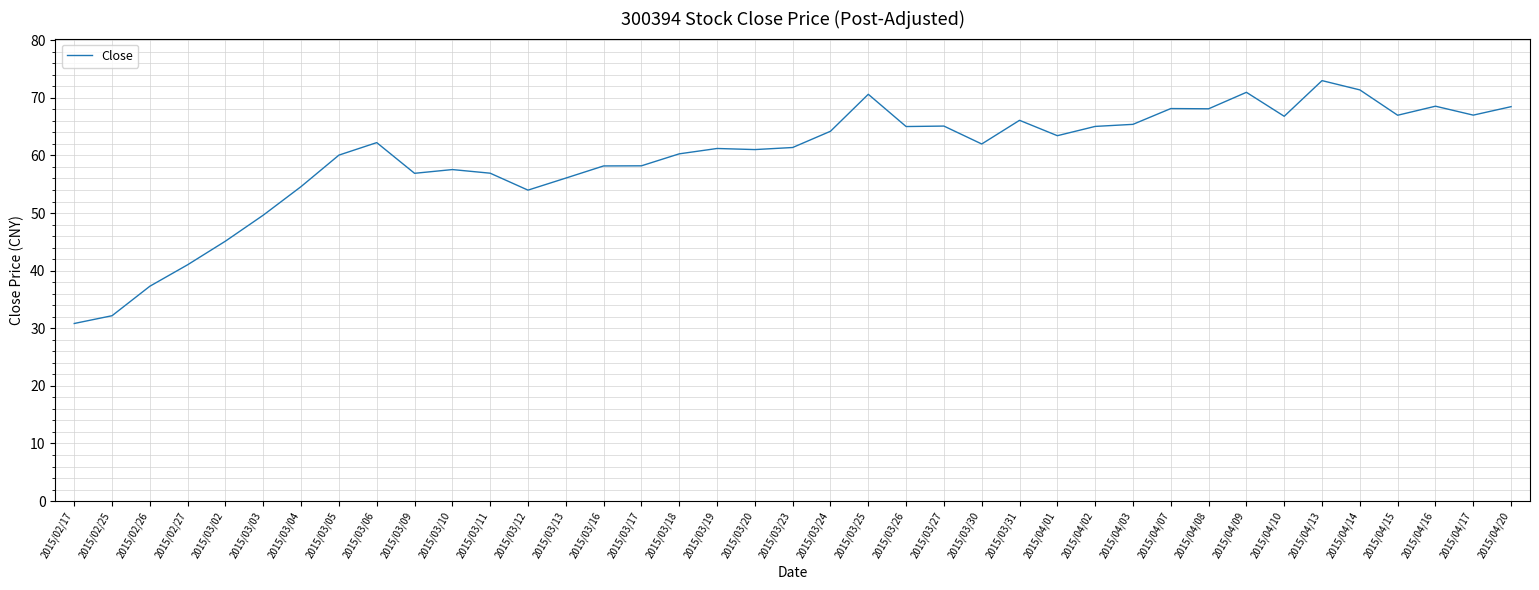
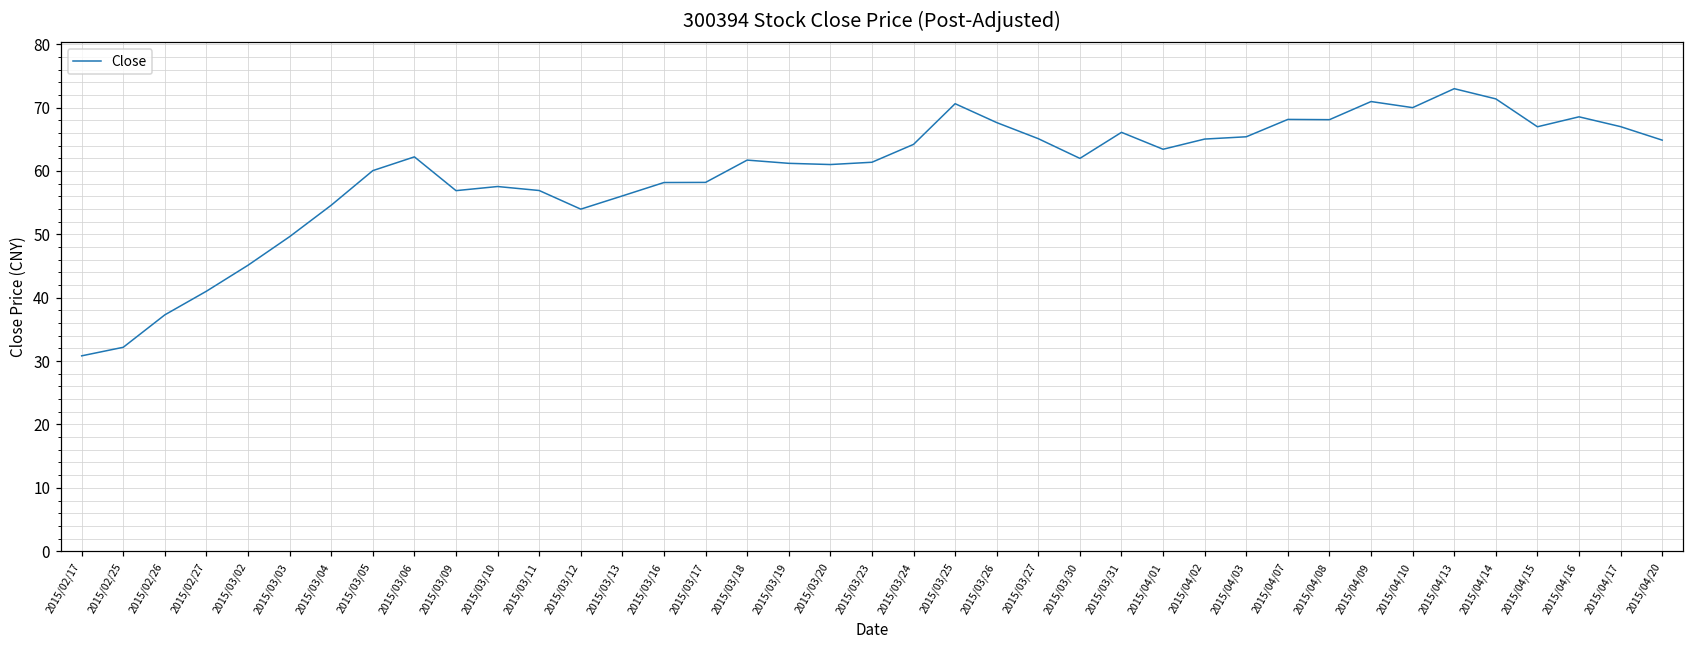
  {
    "2015/02/17": 31,
    "2015/02/25": 32,
    "2015/02/26": 37,
    "2015/02/27": 41,
    "2015/03/02": 45,
    "2015/03/03": 50,
    "2015/03/04": 55,
    "2015/03/05": 60,
    "2015/03/06": 62,
    "2015/03/09": 57,
    "2015/03/10": 58,
    "2015/03/11": 57,
    "2015/03/12": 54,
    "2015/03/13": 56,
    "2015/03/16": 58,
    "2015/03/17": 58,
-   "2015/03/18": 60,
+   "2015/03/18": 62,
    "2015/03/19": 61,
    "2015/03/20": 61,
    "2015/03/23": 61,
    "2015/03/24": 64,
    "2015/03/25": 71,
-   "2015/03/26": 65,
+   "2015/03/26": 68,
    "2015/03/27": 65,
    "2015/03/30": 62,
    "2015/03/31": 66,
    "2015/04/01": 63,
    "2015/04/02": 65,
    "2015/04/03": 65,
    "2015/04/07": 68,
    "2015/04/08": 68,
    "2015/04/09": 71,
-   "2015/04/10": 67,
+   "2015/04/10": 70,
    "2015/04/13": 73,
    "2015/04/14": 71,
    "2015/04/15": 67,
    "2015/04/16": 69,
    "2015/04/17": 67,
-   "2015/04/20": 68
+   "2015/04/20": 65
  }
